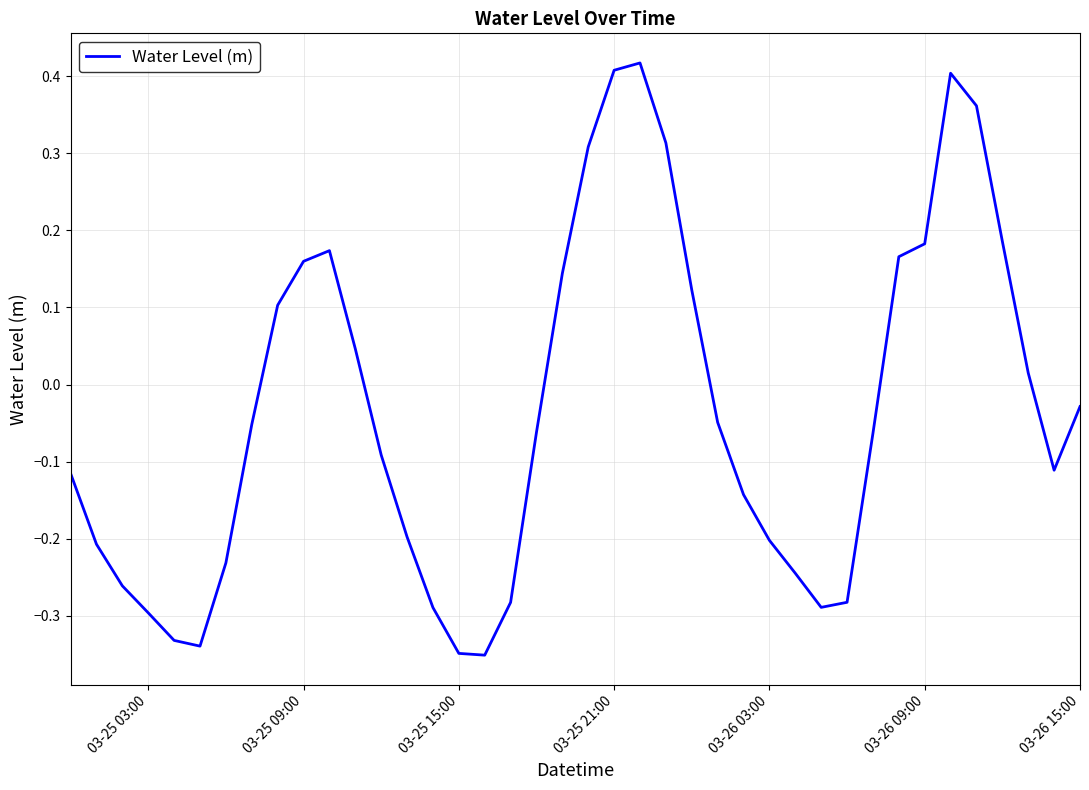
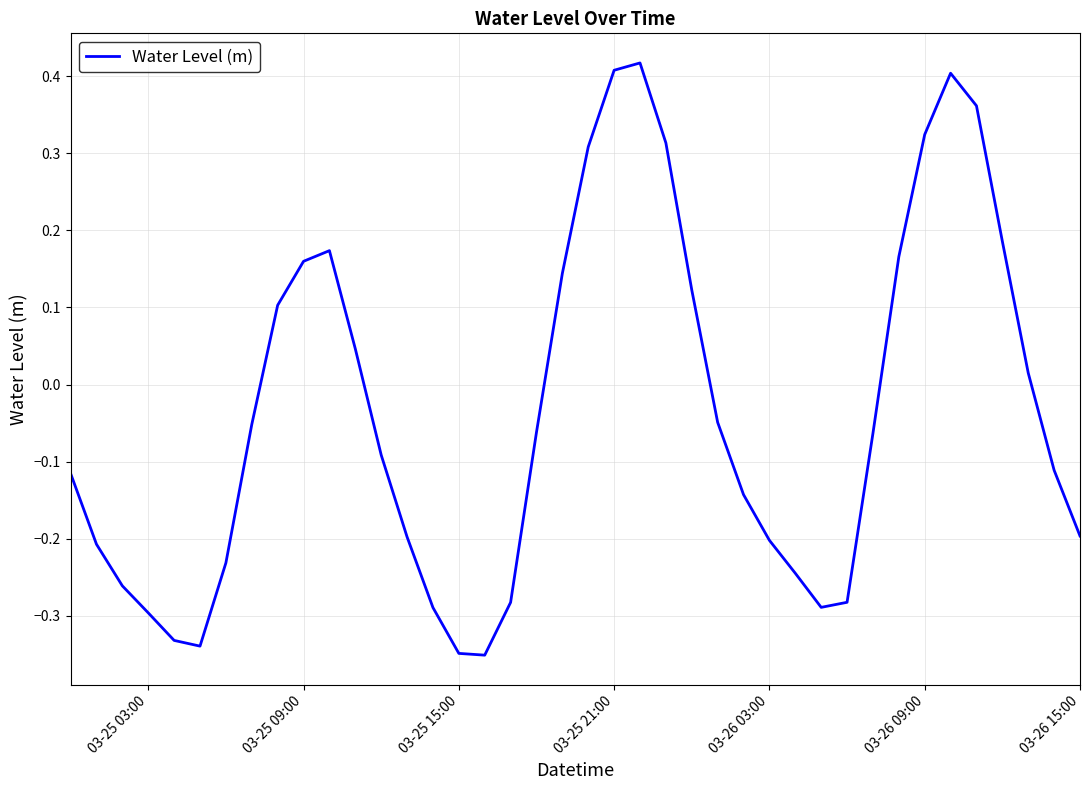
  {
    "03-25 03:00": -0.30,
    "03-25 09:00": 0.16,
    "03-25 15:00": -0.35,
    "03-25 21:00": 0.41,
    "03-26 03:00": -0.20,
-   "03-26 09:00": 0.18,
-   "03-26 15:00": -0.03
+   "03-26 09:00": 0.32,
+   "03-26 15:00": -0.20
  }
